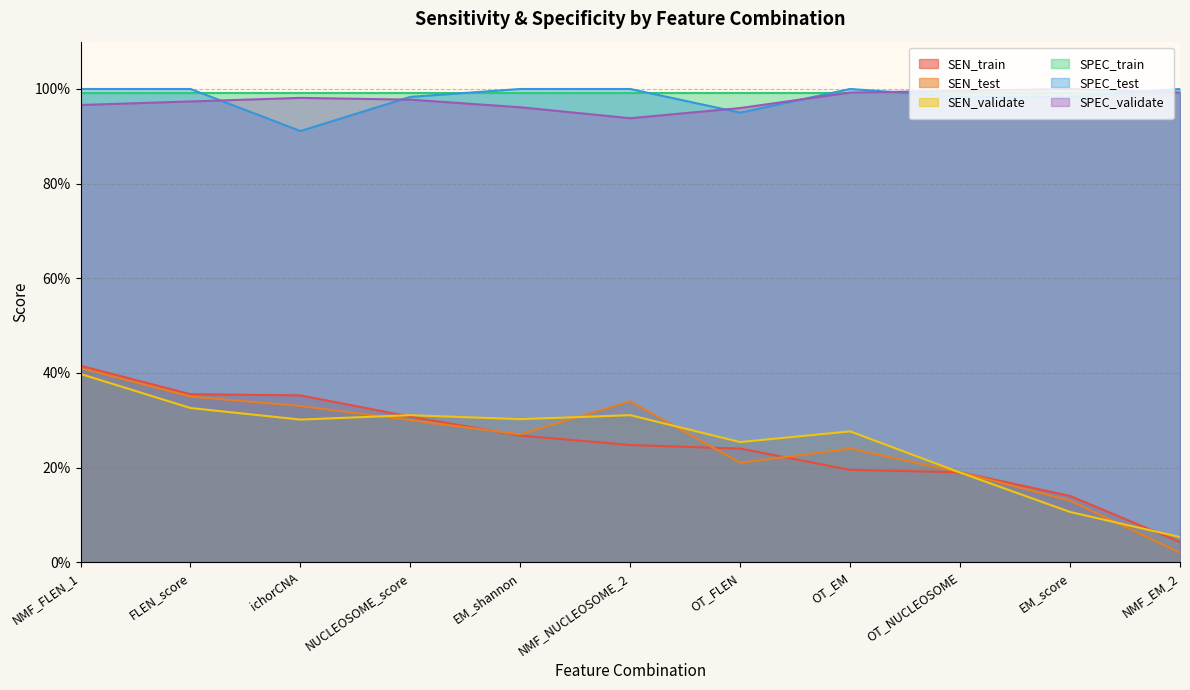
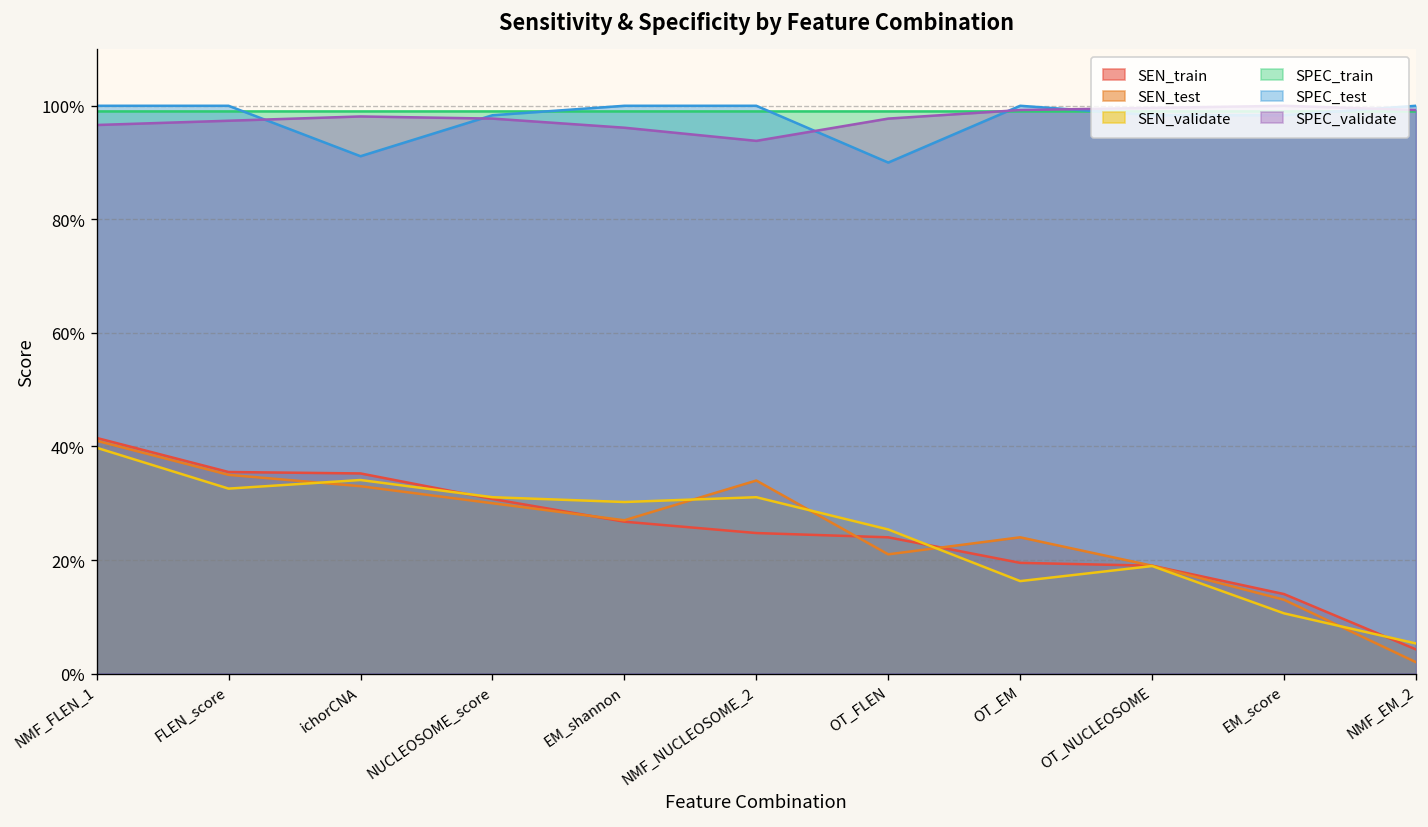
  {
    "SEN_validate": {
      "NMF_FLEN_1": "40%",
      "FLEN_score": "33%",
-     "ichorCNA": "30%",
+     "ichorCNA": "34%",
      "EM_shannon": "30%",
      "NMF_NUCLEOSOME_2": "31%",
      "OT_FLEN": "25%",
-     "OT_EM": "28%",
+     "OT_EM": "16%",
      "EM_score": "11%",
      "NMF_EM_2": "5%"
    },
    "SPEC_train": {
      "NMF_FLEN_1": "99%",
      "FLEN_score": "99%",
      "ichorCNA": "99%",
      "NUCLEOSOME_score": "99%",
      "EM_shannon": "99%",
      "NMF_NUCLEOSOME_2": "99%",
      "OT_FLEN": "99%"
    },
    "SPEC_test": {
      "NMF_FLEN_1": "100%",
      "FLEN_score": "100%",
      "ichorCNA": "91%",
      "NUCLEOSOME_score": "98%",
      "EM_shannon": "100%",
      "NMF_NUCLEOSOME_2": "100%",
-     "OT_FLEN": "95%",
+     "OT_FLEN": "90%",
      "OT_EM": "100%",
      "NMF_EM_2": "100%"
    },
    "SPEC_validate": {
      "NMF_FLEN_1": "97%",
      "FLEN_score": "97%",
      "ichorCNA": "98%",
      "NUCLEOSOME_score": "98%",
      "EM_shannon": "96%",
      "NMF_NUCLEOSOME_2": "94%",
-     "OT_FLEN": "96%"
+     "OT_FLEN": "98%"
    }
  }
